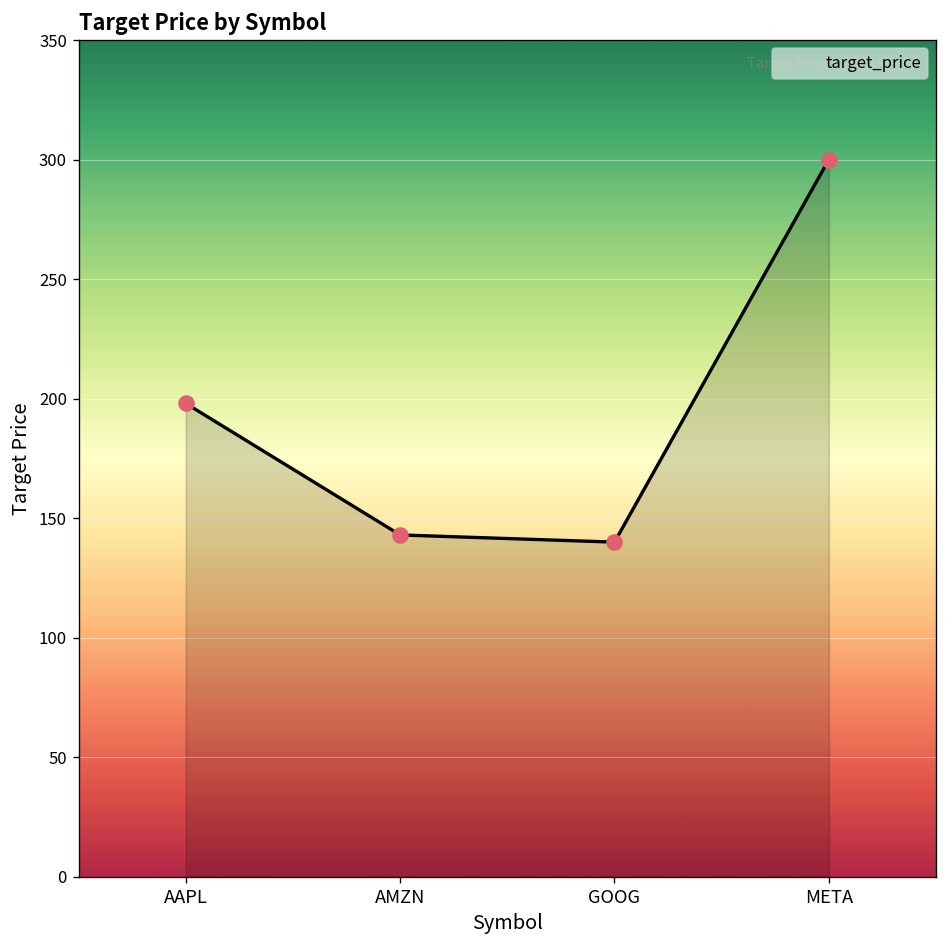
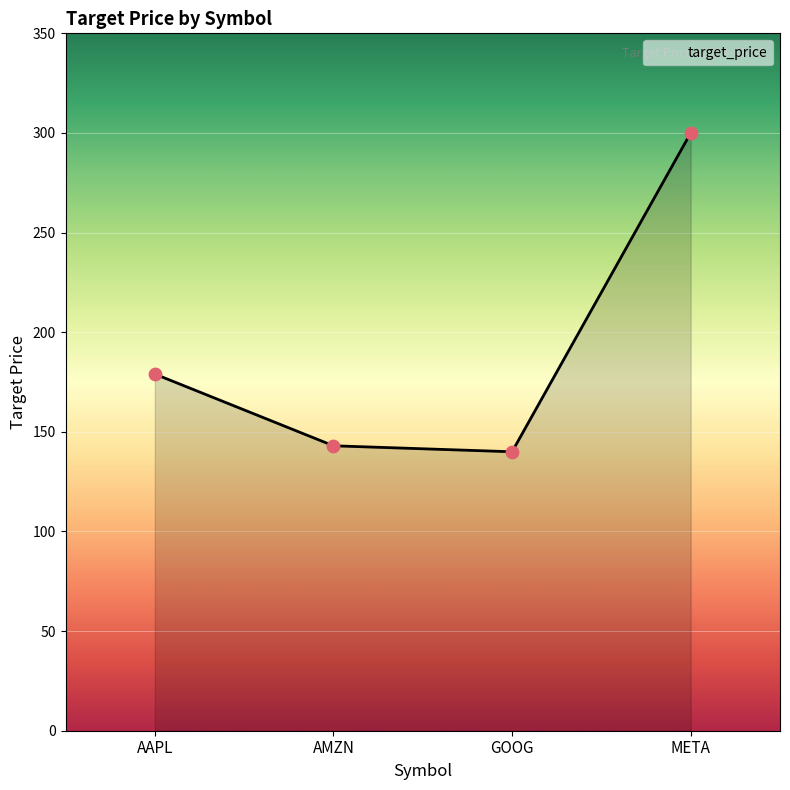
  {
-   "AAPL": 198,
+   "AAPL": 179,
    "AMZN": 143,
    "GOOG": 140,
    "META": 300
  }
